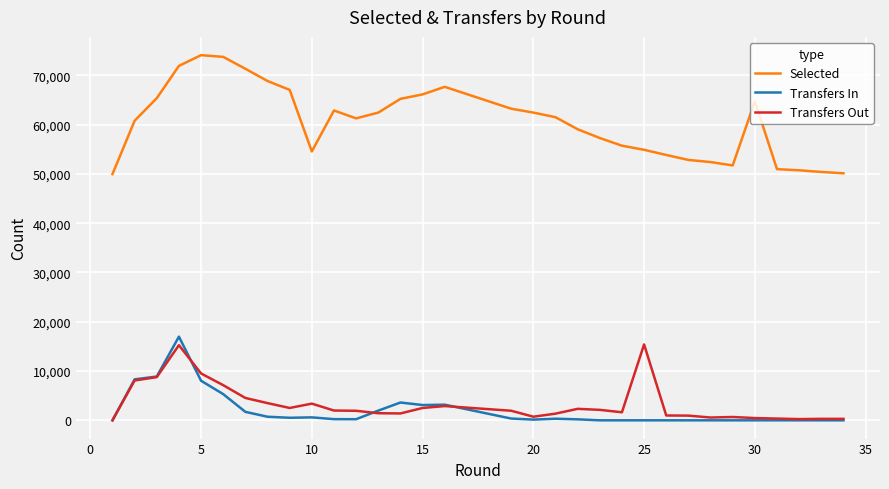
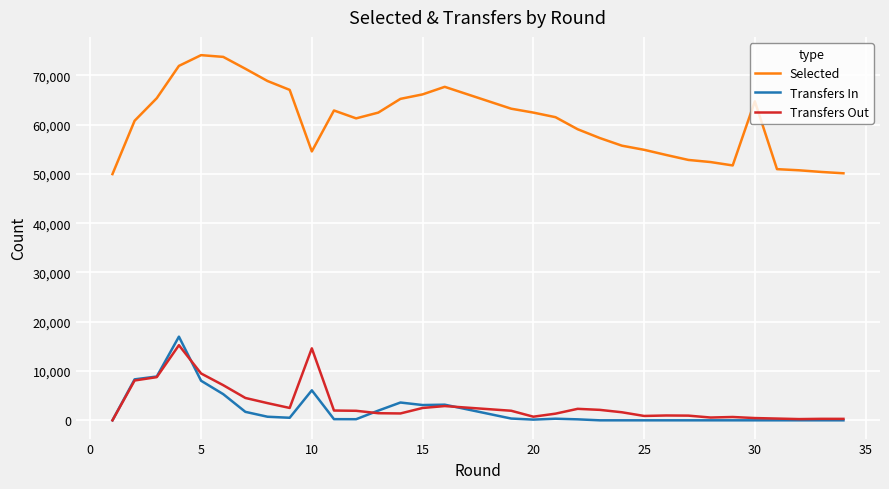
  {
    "Selected": {
      "5": "74,000",
      "10": "55,000",
      "15": "66,000",
      "20": "62,000",
      "25": "55,000"
    },
    "Transfers In": {
      "5": "8,000",
-     "10": "1,000",
+     "10": "6,000",
      "15": "3,000",
      "20": "0",
      "25": "0"
    },
    "Transfers Out": {
      "5": "10,000",
-     "10": "3,000",
+     "10": "15,000",
      "15": "3,000",
      "20": "1,000",
-     "25": "15,000"
+     "25": "1,000"
    }
  }
